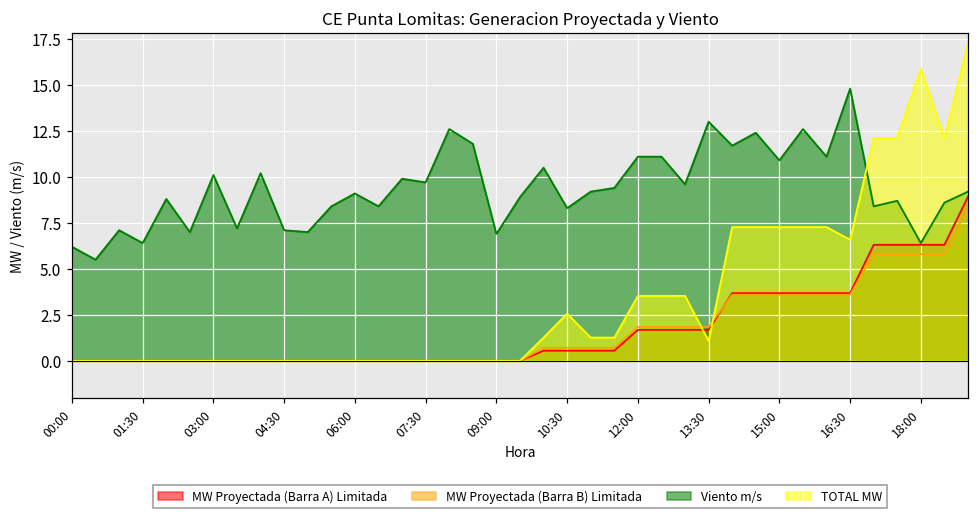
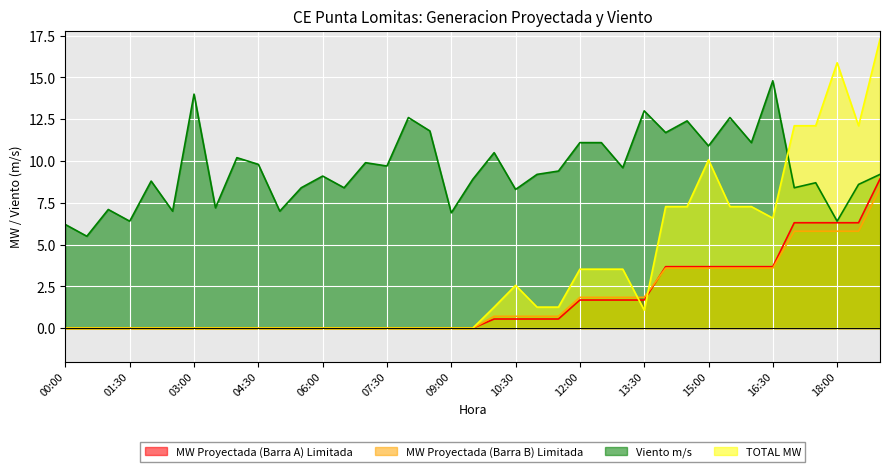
  {
    "MW Proyectada (Barra A) Limitada": {
      "10:30": 0.6,
      "12:00": 1.7,
      "13:30": 1.7
    },
    "MW Proyectada (Barra B) Limitada": {
      "10:30": 0.7,
      "12:00": 1.8,
      "13:30": 1.8,
      "18:00": 5.8
    },
    "Viento m/s": {
      "00:00": 6.2,
      "01:30": 6.4,
-     "03:00": 10.1,
-     "04:30": 7.1,
+     "03:00": 14.0,
+     "04:30": 9.8,
      "06:00": 9.1,
      "07:30": 9.7,
      "09:00": 6.9,
      "10:30": 8.3,
      "12:00": 11.1,
      "13:30": 13.0,
      "15:00": 10.9,
      "16:30": 14.8
    },
    "TOTAL MW": {
      "10:30": 2.6,
      "12:00": 3.5,
      "13:30": 1.1,
-     "15:00": 7.3,
+     "15:00": 10.1,
      "16:30": 6.6,
      "18:00": 15.9
    }
  }
